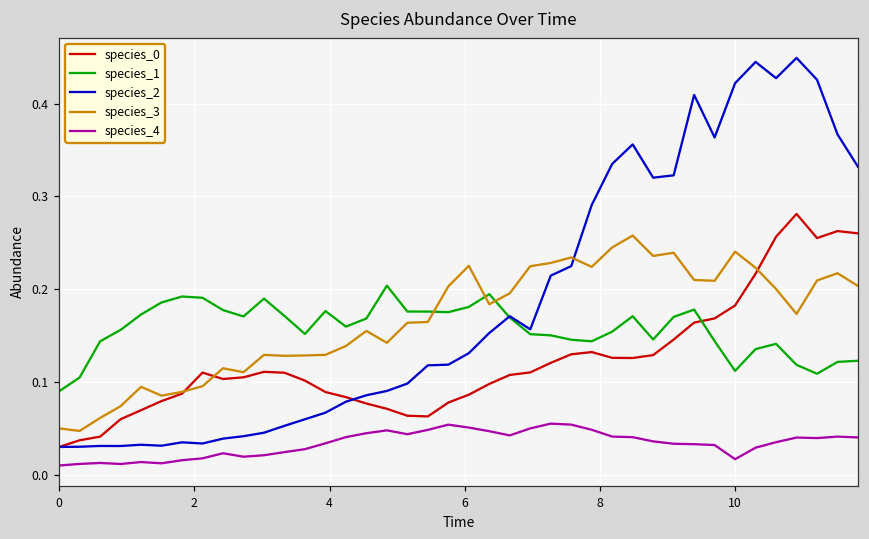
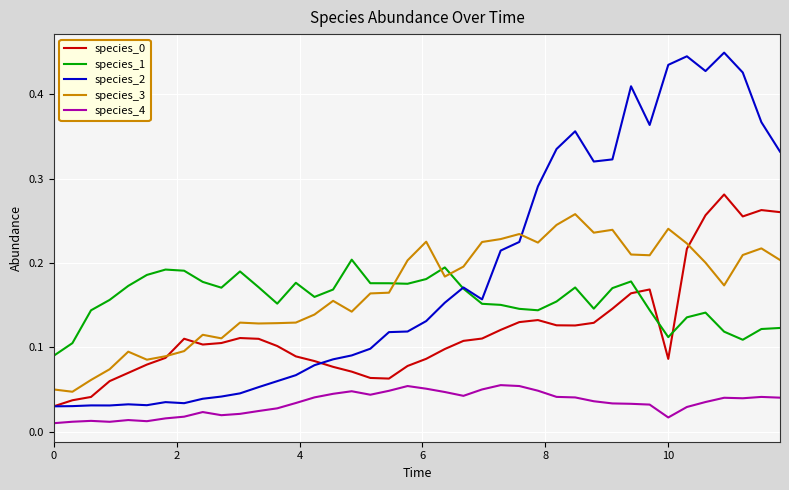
  {
    "species_0": {
-     "10": 0.18
+     "10": 0.09
    },
    "species_1": {
      "0": 0.09,
      "10": 0.11
    },
    "species_2": {
-     "10": 0.42
+     "10": 0.43
    },
    "species_3": {
      "0": 0.05,
      "10": 0.24
    },
    "species_4": {
      "0": 0.01,
      "10": 0.02
    }
  }
